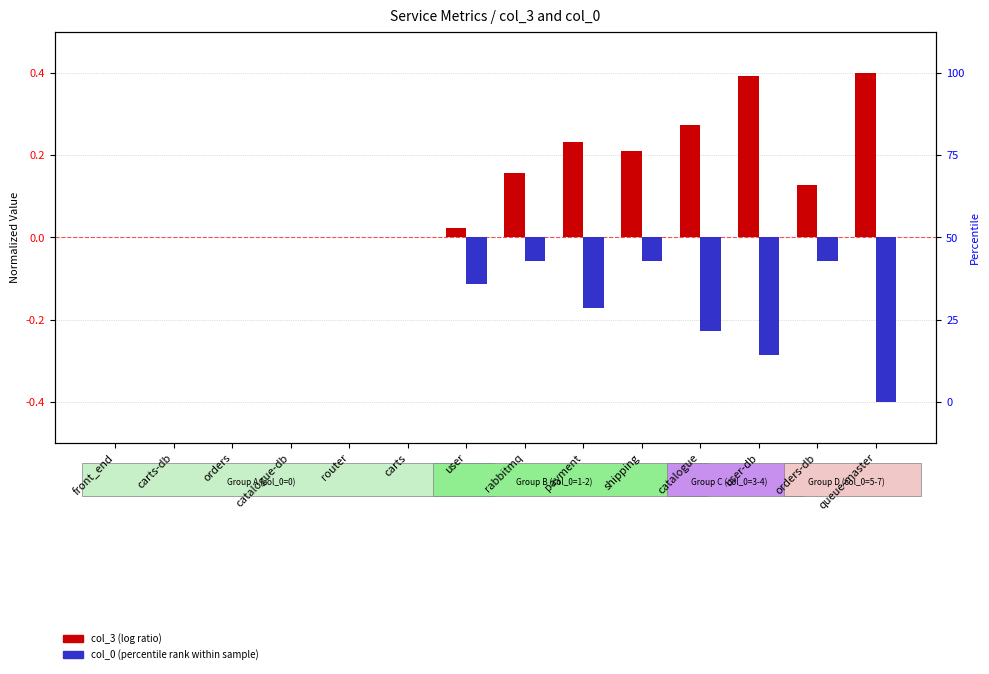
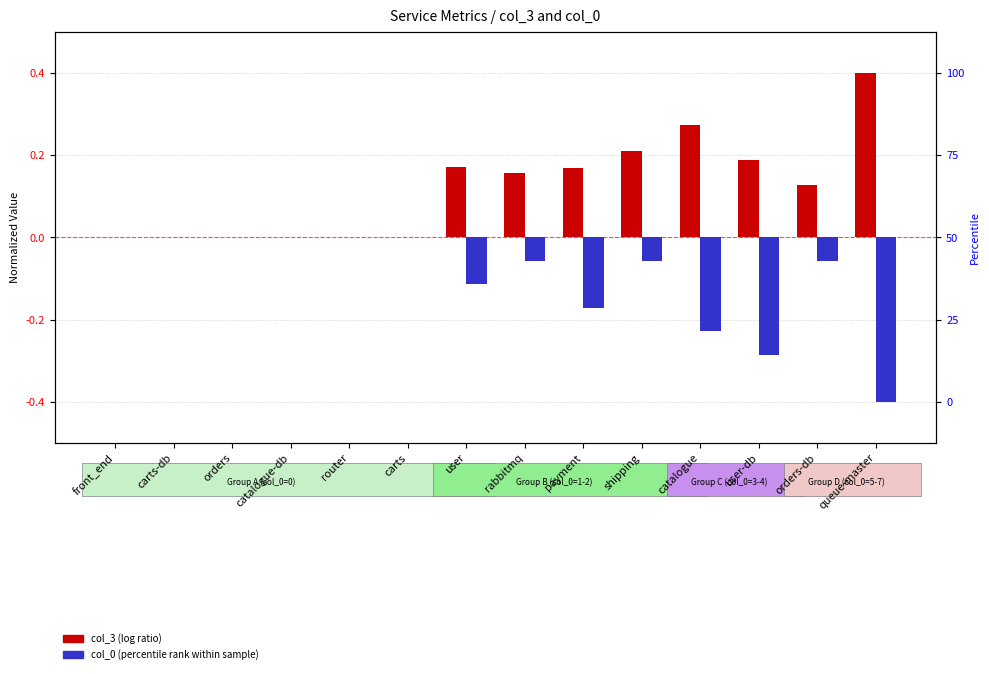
  {
    "col_3 (log ratio)": {
-     "user": 0.02,
+     "user": 0.17,
      "rabbitmq": 0.16,
-     "payment": 0.23,
+     "payment": 0.17,
      "shipping": 0.21,
      "catalogue": 0.27,
-     "user-db": 0.39,
+     "user-db": 0.19,
      "orders-db": 0.13,
      "queue-master": 0.40
    }
  }
